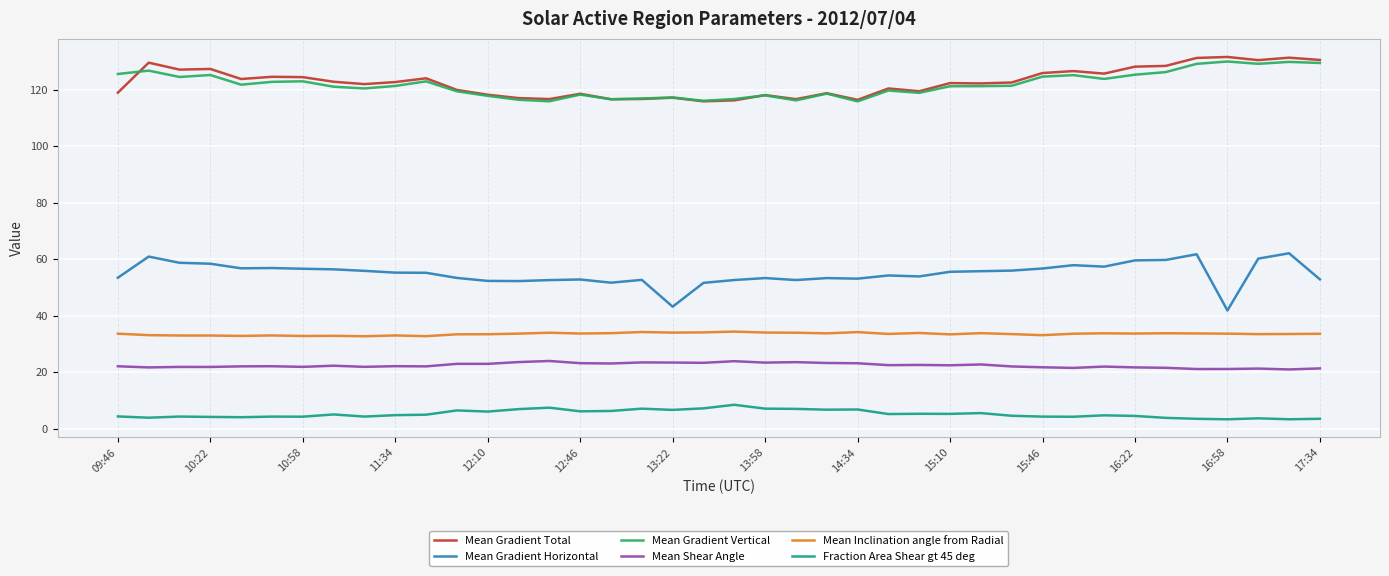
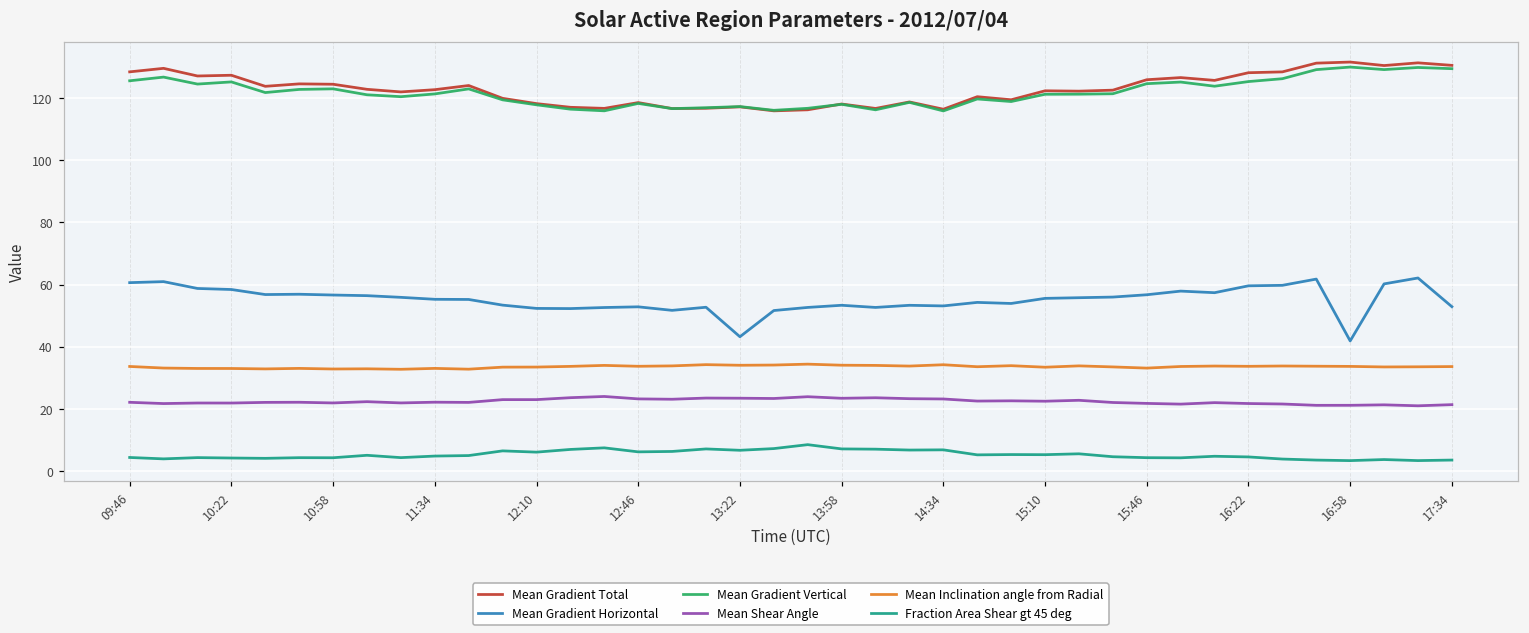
  {
    "Mean Gradient Total": {
-     "09:46": 119,
+     "09:46": 128,
      "10:22": 127,
      "10:58": 124,
      "11:34": 123,
      "15:10": 122,
      "15:46": 126,
      "16:22": 128,
      "16:58": 132,
      "17:34": 131
    },
    "Mean Gradient Horizontal": {
-     "09:46": 53,
+     "09:46": 61,
      "10:22": 58,
      "10:58": 57,
      "11:34": 55,
      "12:10": 52,
      "12:46": 53,
      "13:22": 43,
      "13:58": 53,
      "14:34": 53,
      "15:10": 56,
      "15:46": 57,
      "16:22": 60,
      "16:58": 42,
      "17:34": 53
    },
    "Mean Shear Angle": {
      "09:46": 22,
      "10:22": 22,
      "10:58": 22,
      "11:34": 22,
      "12:10": 23,
      "12:46": 23,
      "13:22": 23,
      "13:58": 23,
      "14:34": 23,
      "15:10": 22,
      "15:46": 22,
      "16:22": 22,
      "16:58": 21,
      "17:34": 21
    },
    "Mean Inclination angle from Radial": {
      "09:46": 34,
      "10:22": 33,
      "10:58": 33,
      "11:34": 33,
      "12:10": 33,
      "12:46": 34,
      "13:22": 34,
      "13:58": 34,
      "14:34": 34,
      "15:10": 33,
      "15:46": 33,
      "16:22": 34,
      "16:58": 34,
      "17:34": 34
    }
  }
